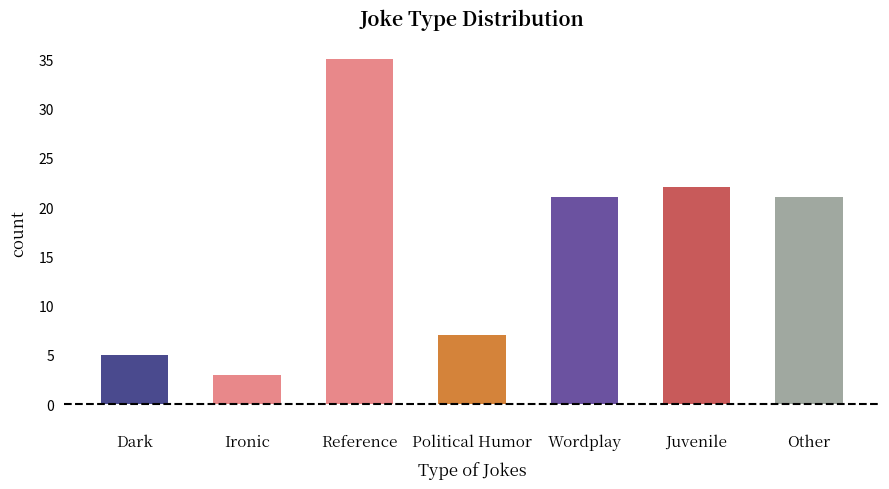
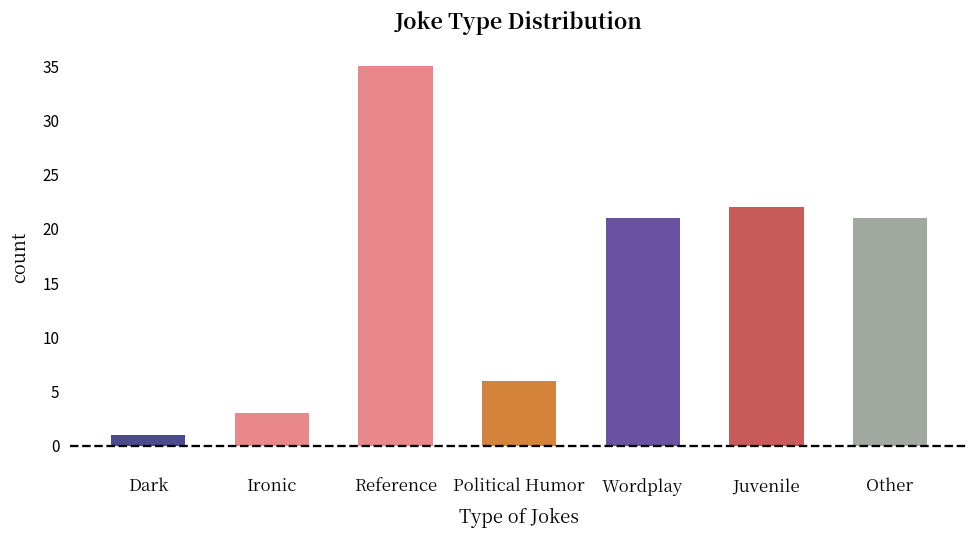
  {
-   "Dark": 5,
+   "Dark": 1,
    "Ironic": 3,
    "Reference": 35,
-   "Political Humor": 7,
+   "Political Humor": 6,
    "Wordplay": 21,
    "Juvenile": 22,
    "Other": 21
  }
